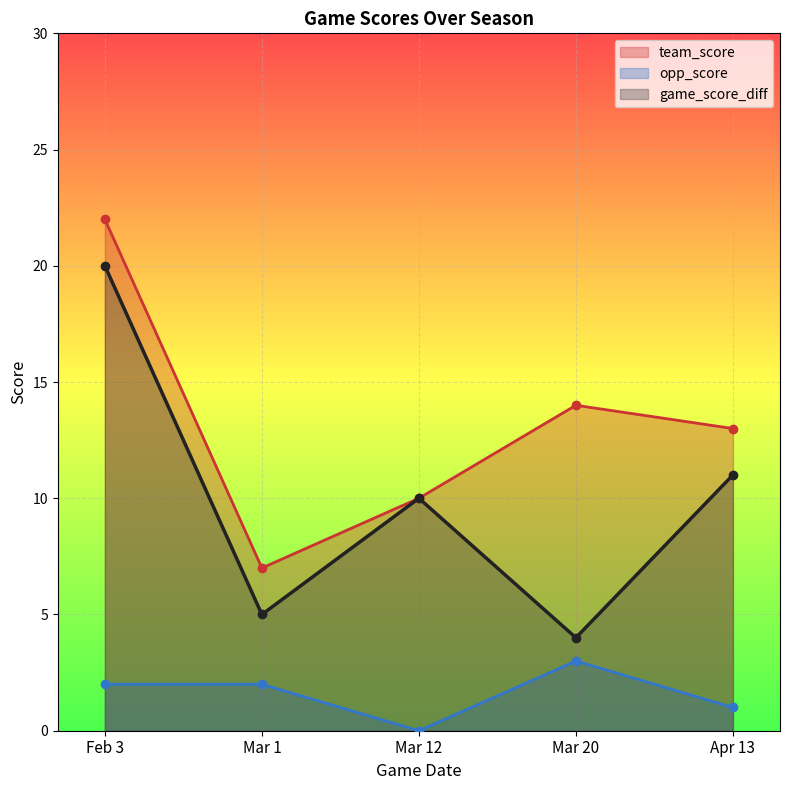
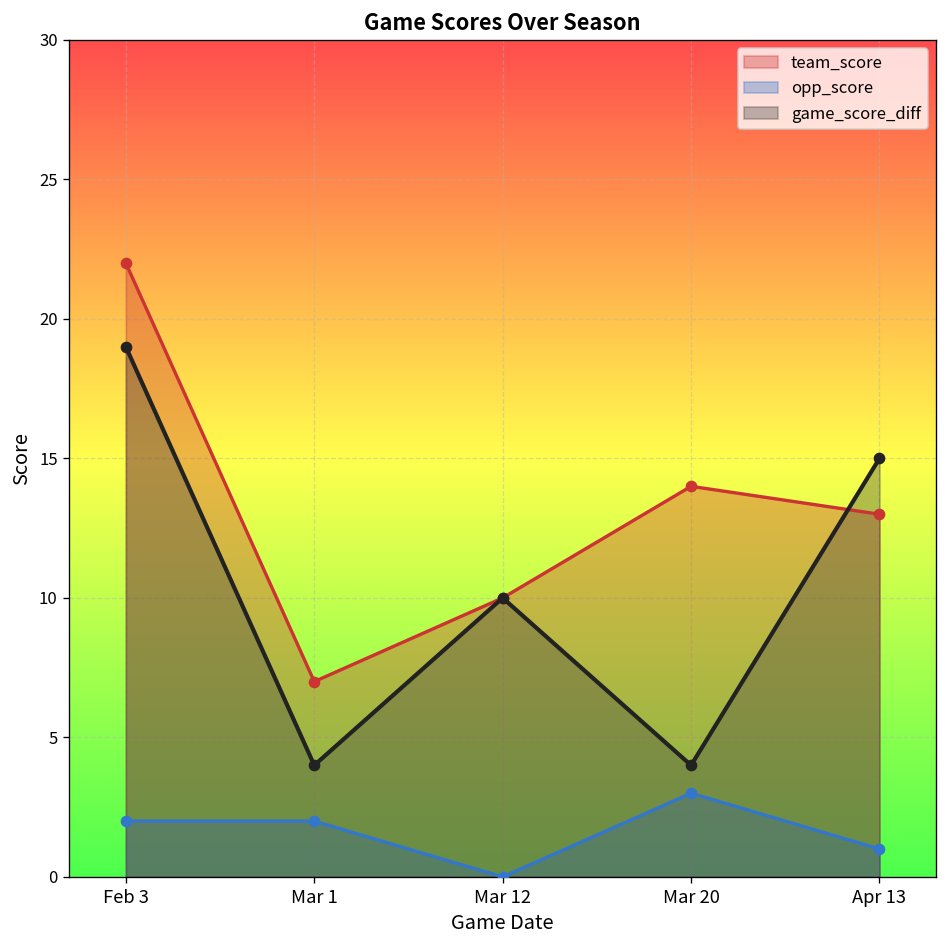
  {
    "team_score": {
      "Feb 3": 22,
      "Mar 1": 7,
      "Mar 20": 14,
      "Apr 13": 13
    },
    "opp_score": {
      "Feb 3": 2,
      "Mar 1": 2,
      "Mar 12": 0,
      "Mar 20": 3,
      "Apr 13": 1
    },
    "game_score_diff": {
-     "Feb 3": 20,
-     "Mar 1": 5,
+     "Feb 3": 19,
+     "Mar 1": 4,
      "Mar 20": 4,
-     "Apr 13": 11
+     "Apr 13": 15
    }
  }
